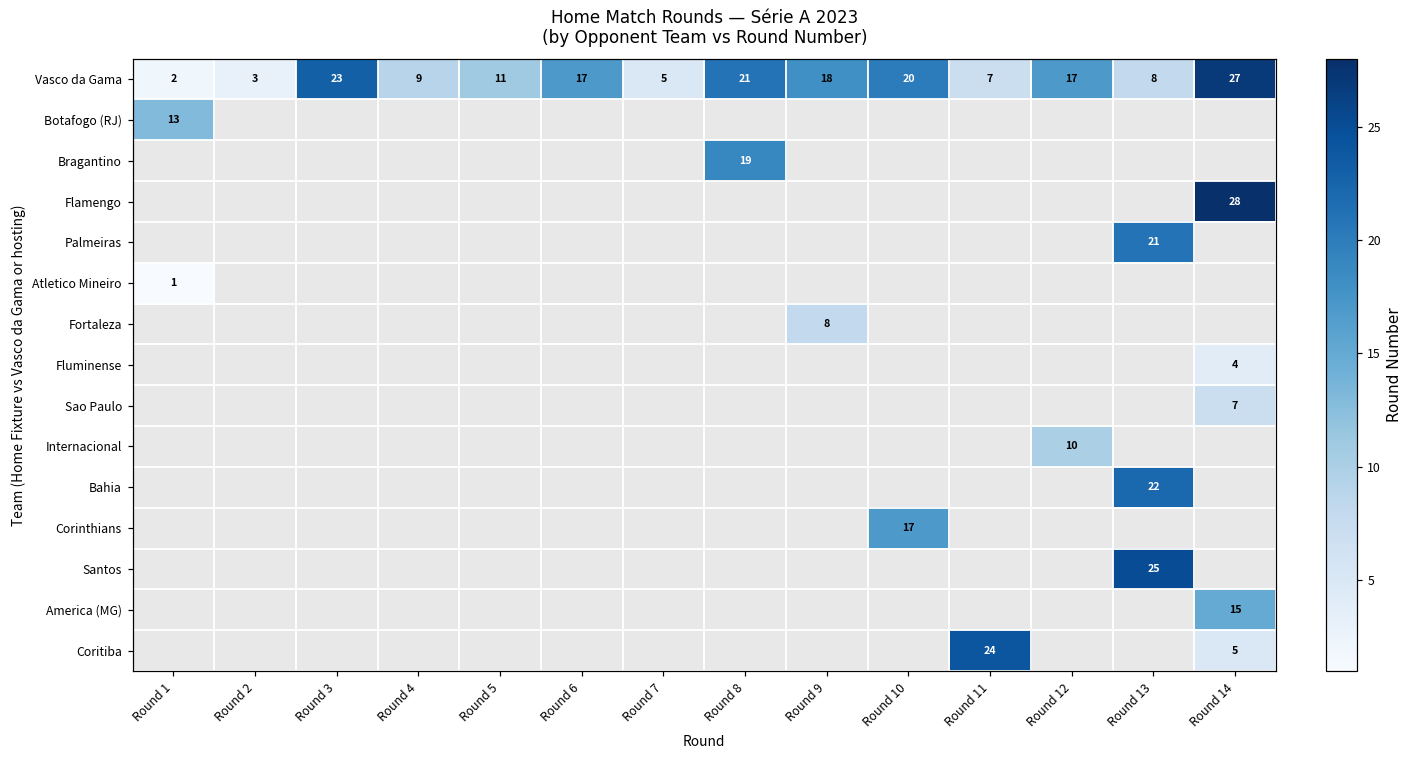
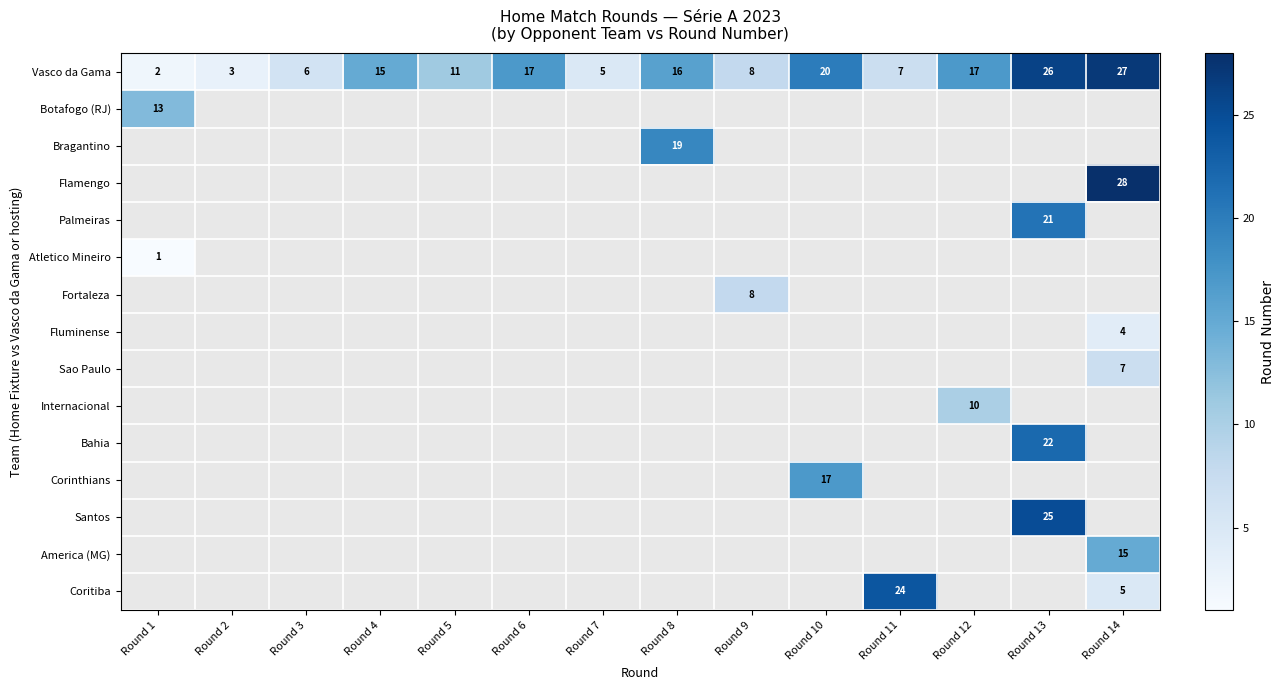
  {
    "Vasco da Gama": {
      "Round 1": 2,
      "Round 2": 3,
-     "Round 3": 23,
-     "Round 4": 9,
+     "Round 3": 6,
+     "Round 4": 15,
      "Round 5": 11,
      "Round 6": 17,
      "Round 7": 5,
-     "Round 8": 21,
-     "Round 9": 18,
+     "Round 8": 16,
+     "Round 9": 8,
      "Round 10": 20,
      "Round 11": 7,
      "Round 12": 17,
-     "Round 13": 8,
+     "Round 13": 26,
      "Round 14": 27
    },
    "Botafogo (RJ)": {
      "Round 1": 13
    },
    "Bragantino": {
      "Round 8": 19
    },
    "Flamengo": {
      "Round 14": 28
    },
    "Palmeiras": {
      "Round 13": 21
    },
    "Atletico Mineiro": {
      "Round 1": 1
    },
    "Fortaleza": {
      "Round 9": 8
    },
    "Fluminense": {
      "Round 14": 4
    },
    "Sao Paulo": {
      "Round 14": 7
    },
    "Internacional": {
      "Round 12": 10
    },
    "Bahia": {
      "Round 13": 22
    },
    "Corinthians": {
      "Round 10": 17
    },
    "Santos": {
      "Round 13": 25
    },
    "America (MG)": {
      "Round 14": 15
    },
    "Coritiba": {
      "Round 11": 24,
      "Round 14": 5
    }
  }
